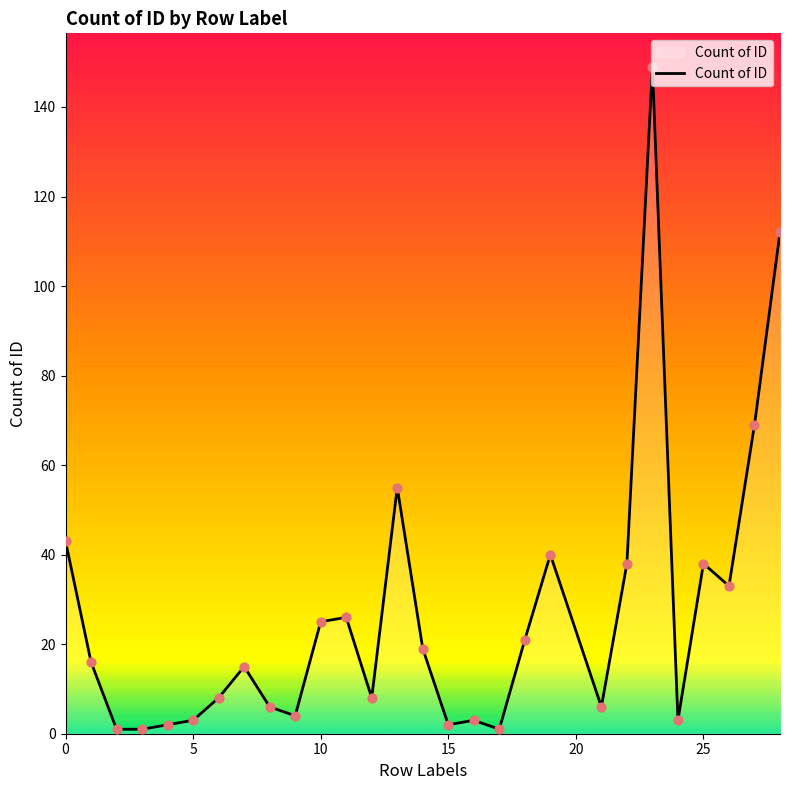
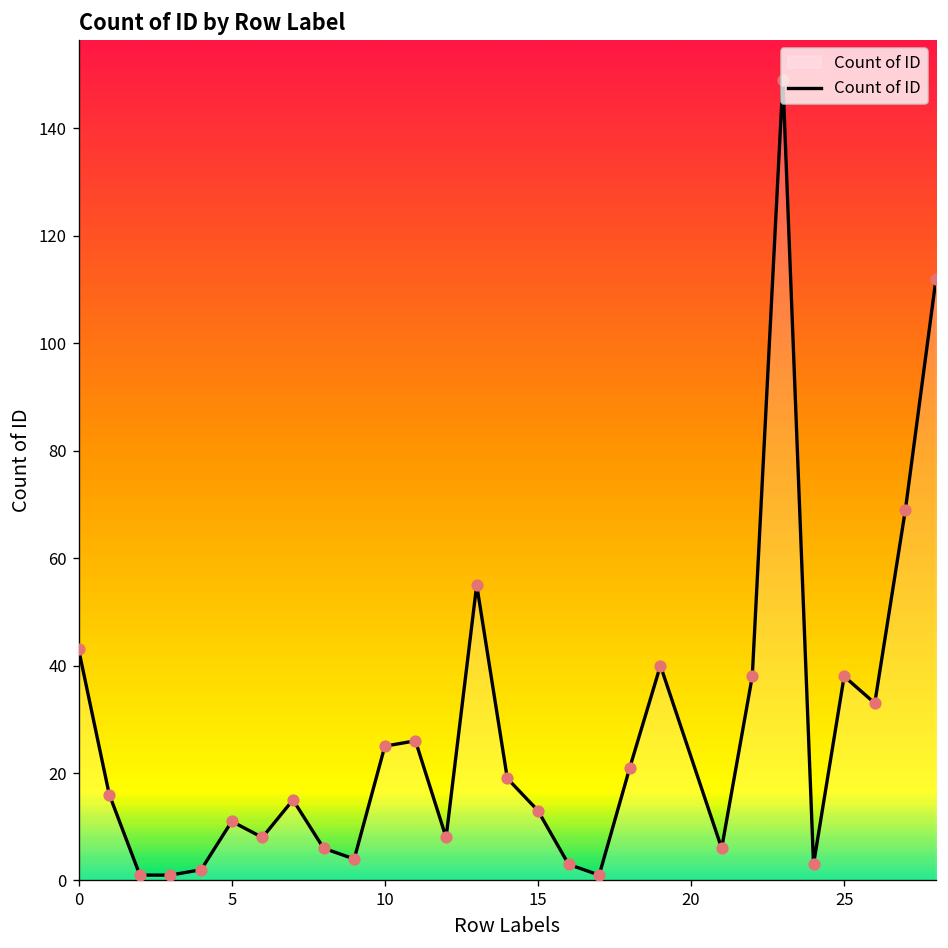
  {
    "0": 43,
-   "5": 3,
+   "5": 11,
    "10": 25,
-   "15": 2,
+   "15": 13,
    "25": 38
  }
